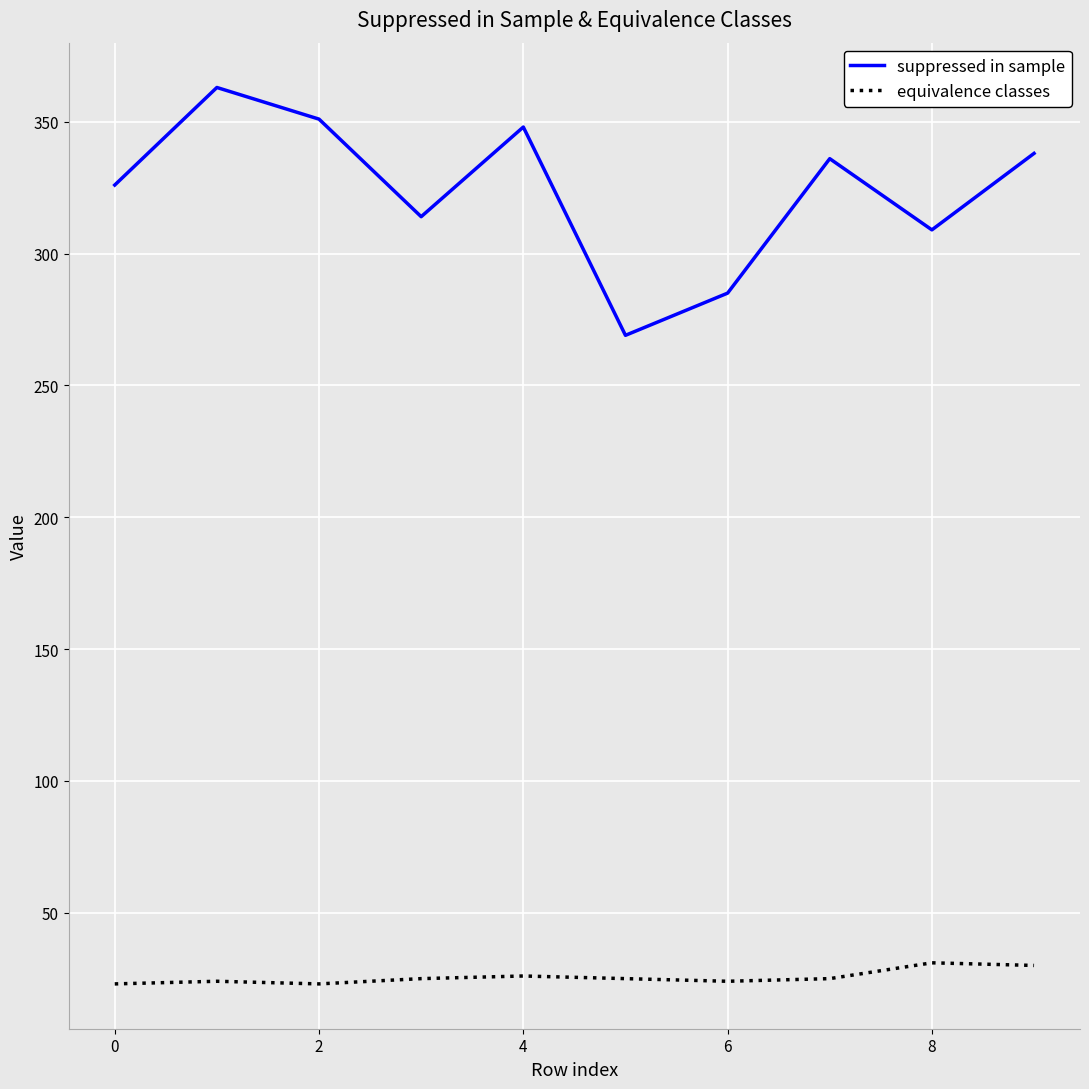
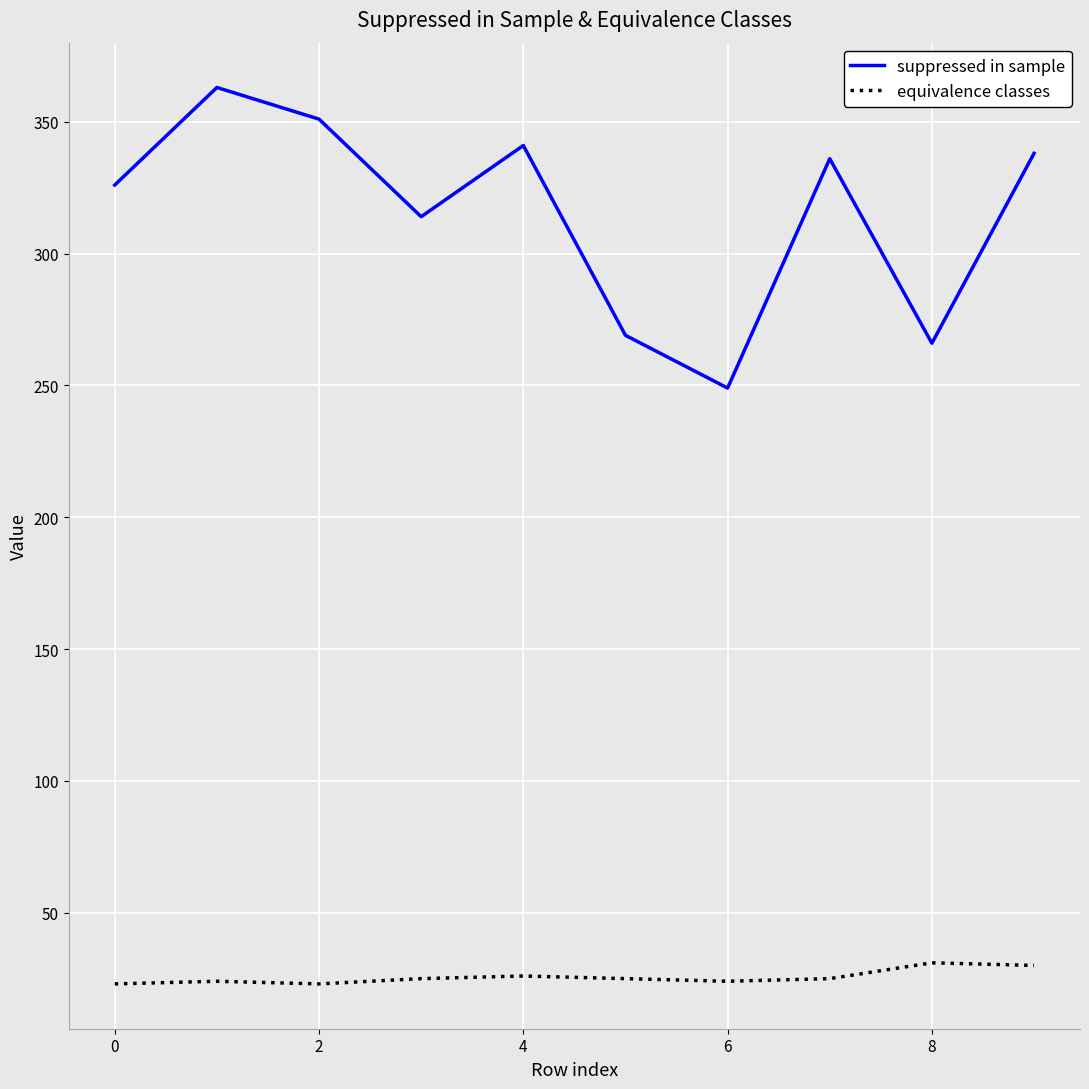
  {
    "suppressed in sample": {
      "0": 326,
      "2": 351,
-     "4": 348,
-     "6": 285,
-     "8": 309
+     "4": 341,
+     "6": 249,
+     "8": 266
    },
    "equivalence classes": {
      "0": 23,
      "2": 23,
      "4": 26,
      "6": 24,
      "8": 31
    }
  }
